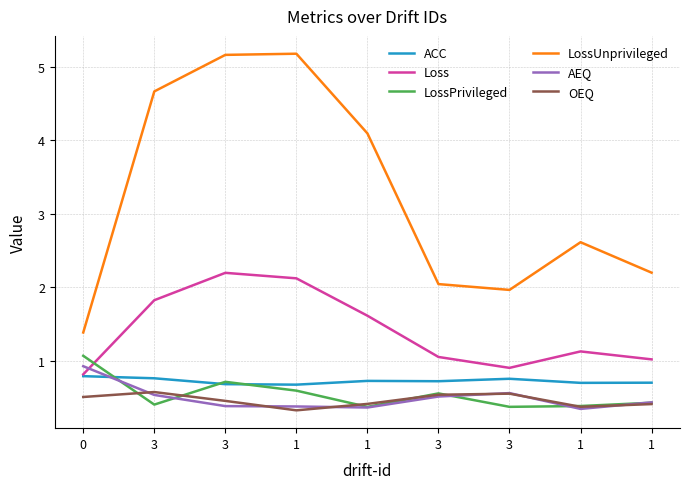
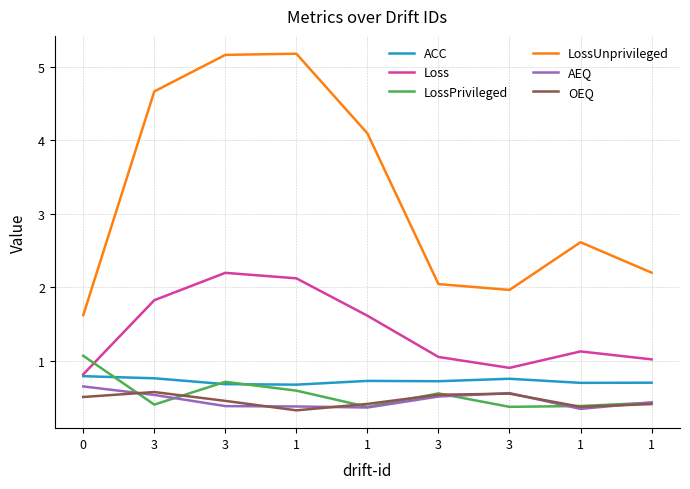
  {
    "LossPrivileged": {
      "0": 1.1
    },
    "LossUnprivileged": {
-     "0": 1.4
+     "0": 1.6
    },
    "AEQ": {
-     "0": 0.9
+     "0": 0.6
    },
    "OEQ": {
      "0": 0.5
    }
  }
